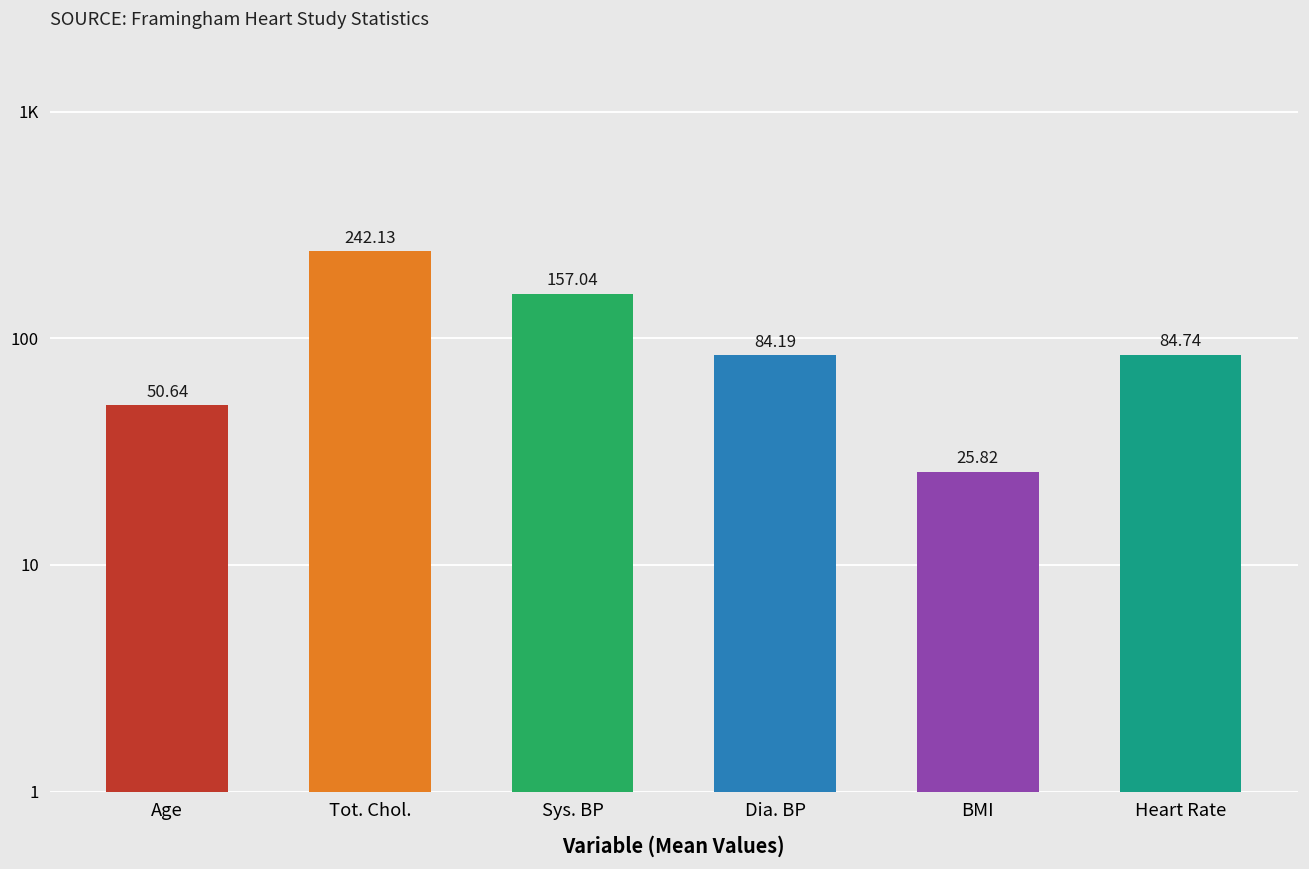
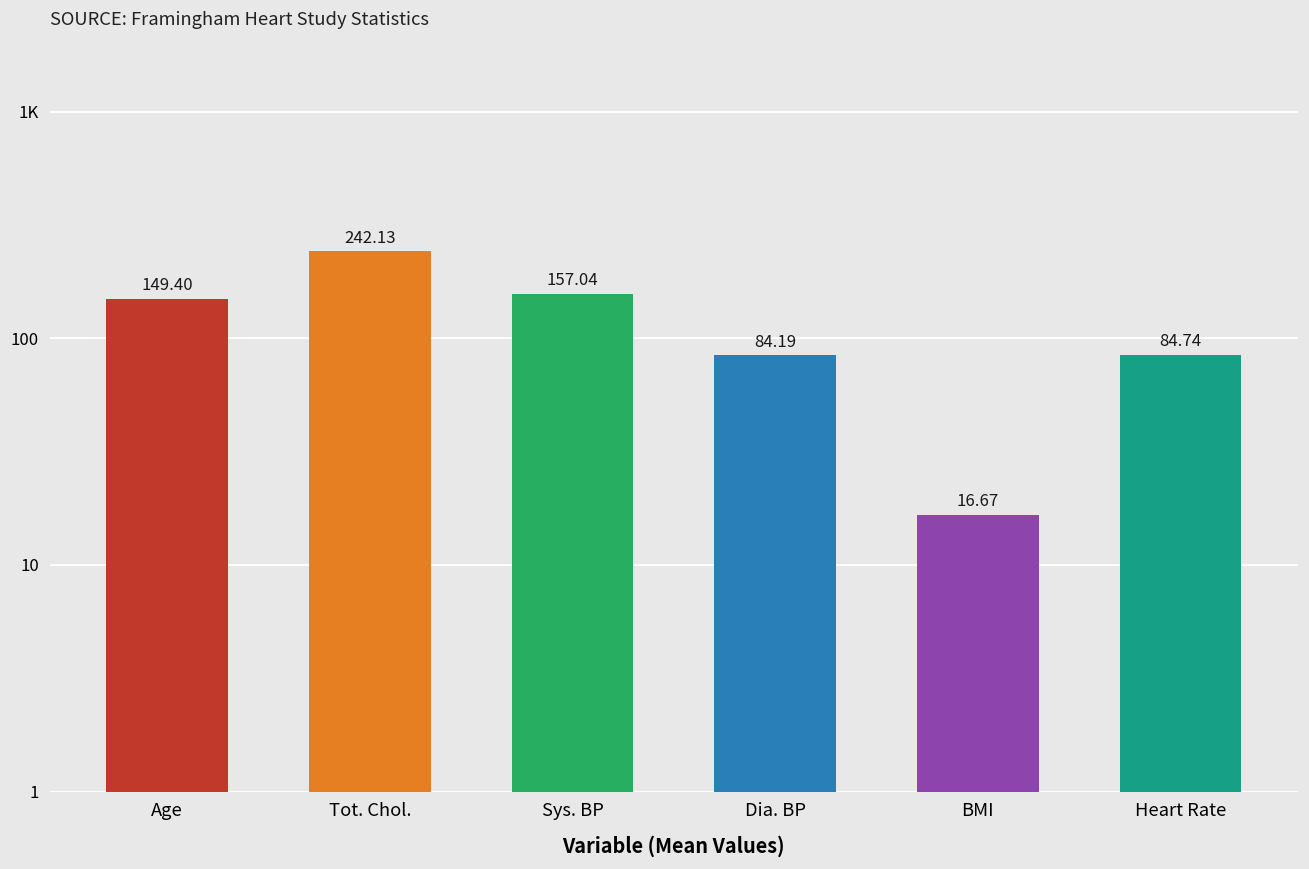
  {
-   "Age": 50.64,
+   "Age": 149.40,
    "Tot. Chol.": 242.13,
    "Sys. BP": 157.04,
    "Dia. BP": 84.19,
-   "BMI": 25.82,
+   "BMI": 16.67,
    "Heart Rate": 84.74
  }
